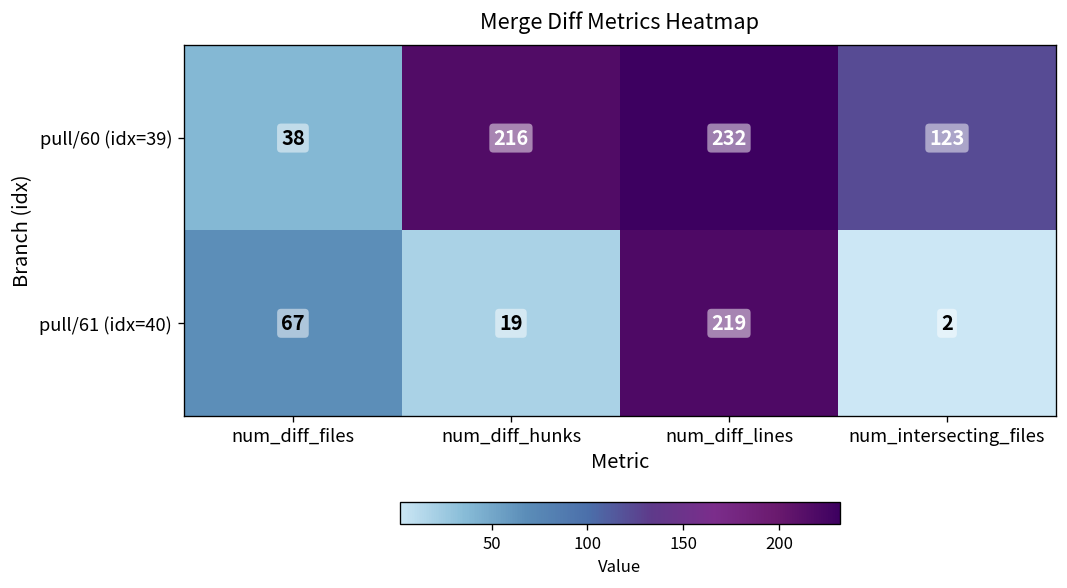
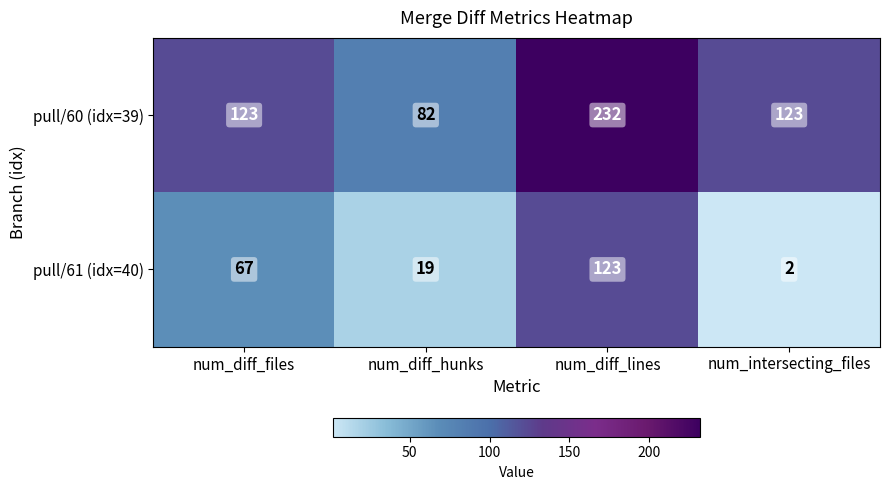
  {
    "pull/60 (idx=39)": {
-     "num_diff_files": 38,
-     "num_diff_hunks": 216
+     "num_diff_files": 123,
+     "num_diff_hunks": 82
    },
    "pull/61 (idx=40)": {
-     "num_diff_lines": 219
+     "num_diff_lines": 123
    }
  }
